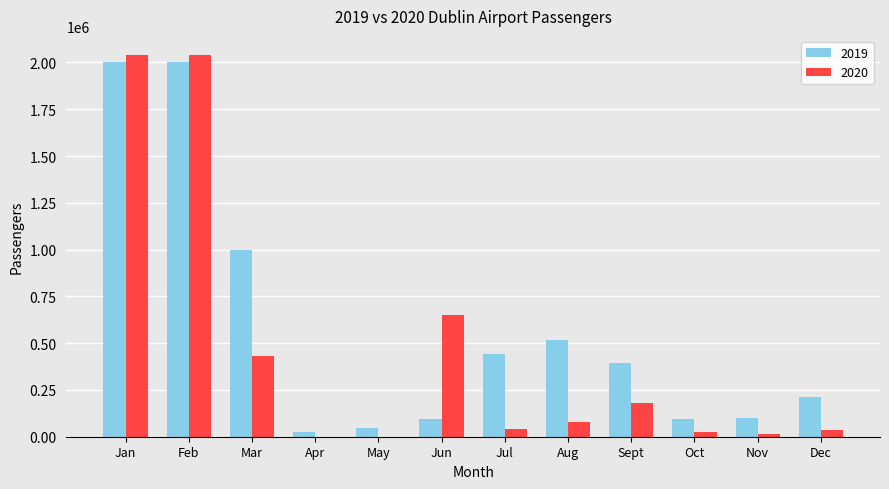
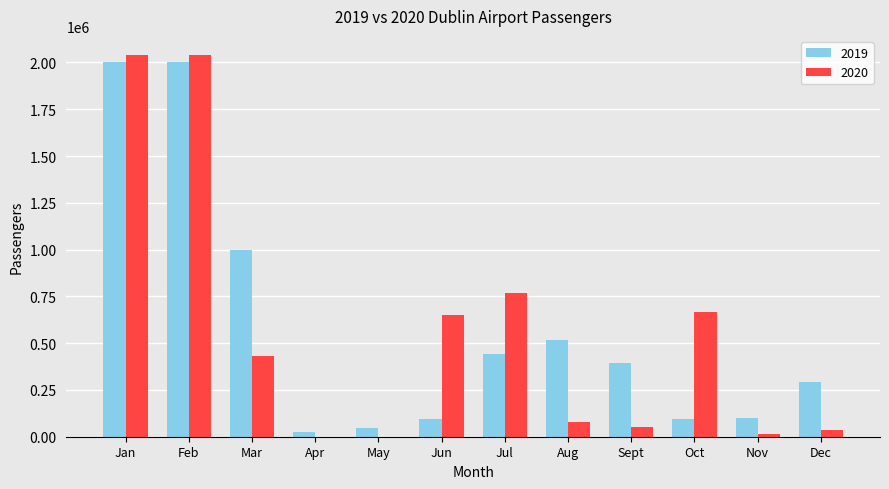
  {
    "2019": {
      "Jan": 2000000,
      "Feb": 2000000,
      "Mar": 1000000,
      "Apr": 30000,
      "May": 50000,
      "Jun": 90000,
      "Jul": 440000,
      "Aug": 520000,
      "Sept": 390000,
      "Oct": 100000,
      "Nov": 100000,
-     "Dec": 210000
+     "Dec": 290000
    },
    "2020": {
      "Jan": 2040000,
      "Feb": 2040000,
      "Mar": 430000,
      "Jun": 650000,
-     "Jul": 40000,
+     "Jul": 770000,
      "Aug": 80000,
-     "Sept": 180000,
-     "Oct": 20000,
+     "Sept": 50000,
+     "Oct": 670000,
      "Nov": 10000,
      "Dec": 40000
    }
  }
